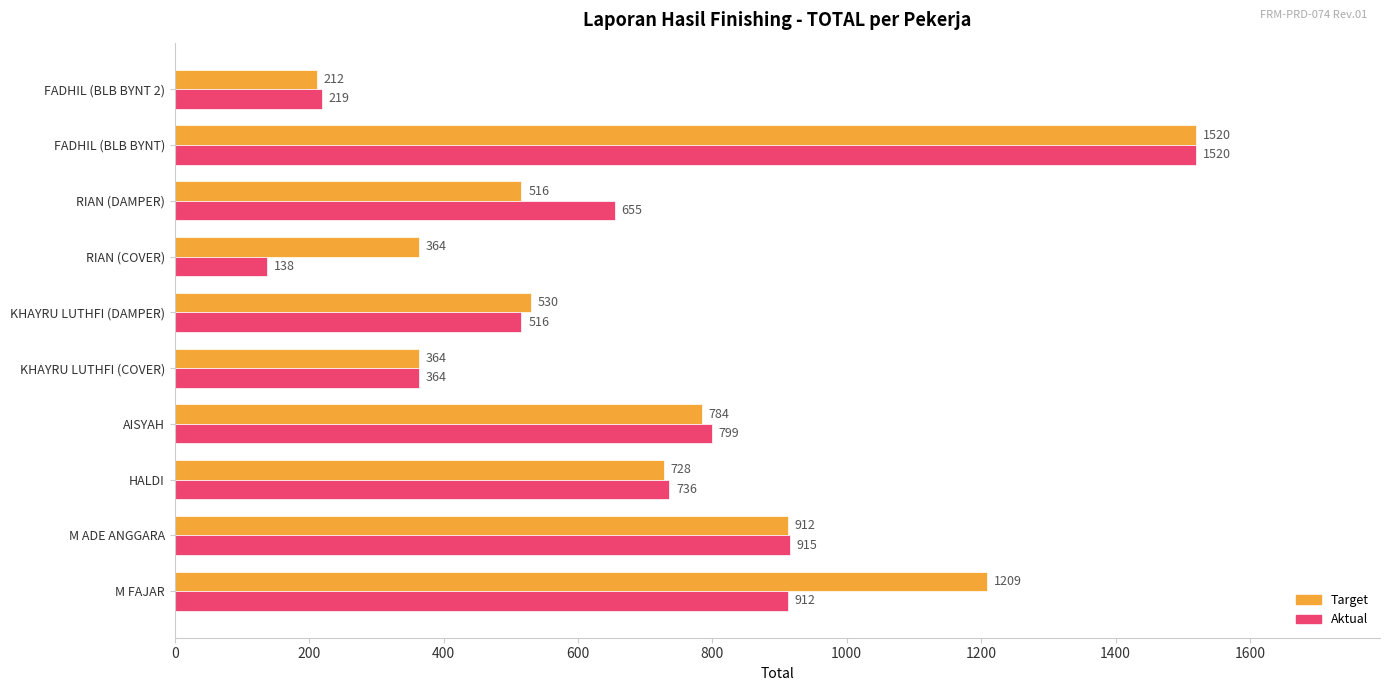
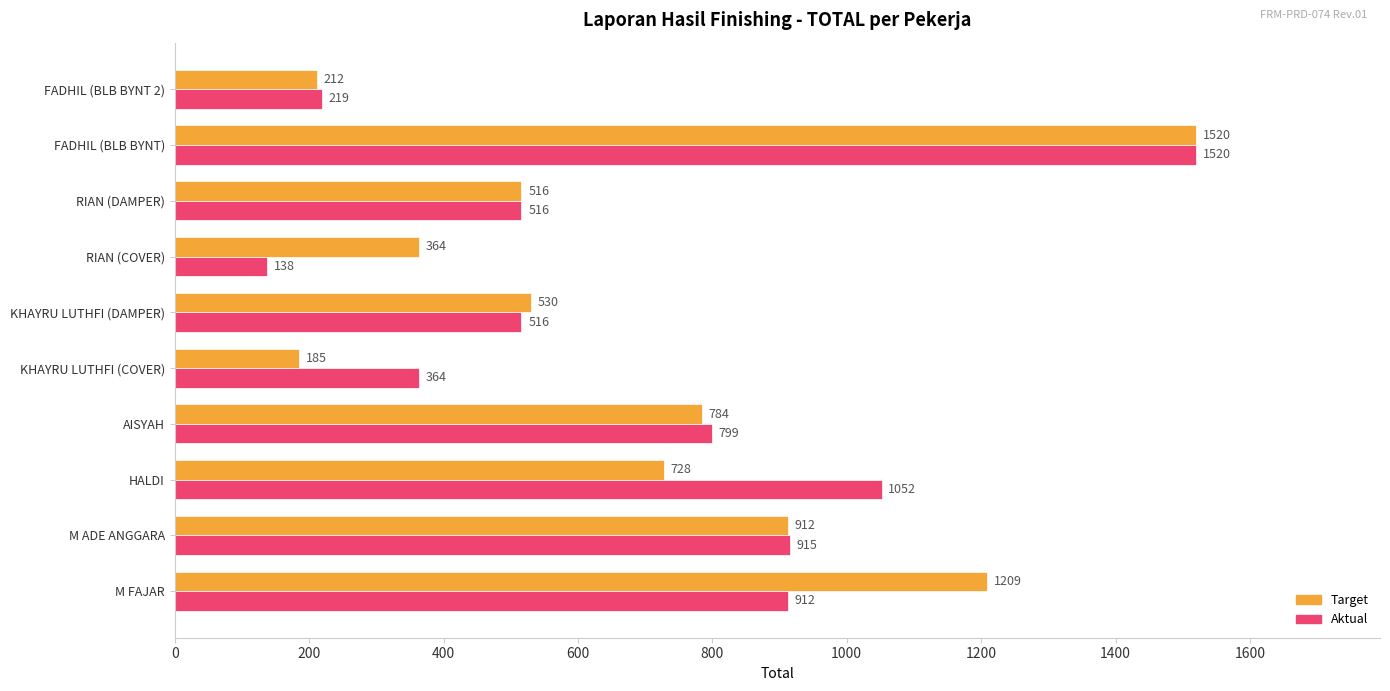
  {
    "Target": {
      "FADHIL (BLB BYNT 2)": 212,
      "FADHIL (BLB BYNT)": 1520,
      "RIAN (DAMPER)": 516,
      "RIAN (COVER)": 364,
      "KHAYRU LUTHFI (DAMPER)": 530,
-     "KHAYRU LUTHFI (COVER)": 364,
+     "KHAYRU LUTHFI (COVER)": 185,
      "AISYAH": 784,
      "HALDI": 728,
      "M ADE ANGGARA": 912,
      "M FAJAR": 1209
    },
    "Aktual": {
      "FADHIL (BLB BYNT 2)": 219,
      "FADHIL (BLB BYNT)": 1520,
-     "RIAN (DAMPER)": 655,
+     "RIAN (DAMPER)": 516,
      "RIAN (COVER)": 138,
      "KHAYRU LUTHFI (DAMPER)": 516,
      "KHAYRU LUTHFI (COVER)": 364,
      "AISYAH": 799,
-     "HALDI": 736,
+     "HALDI": 1052,
      "M ADE ANGGARA": 915,
      "M FAJAR": 912
    }
  }
